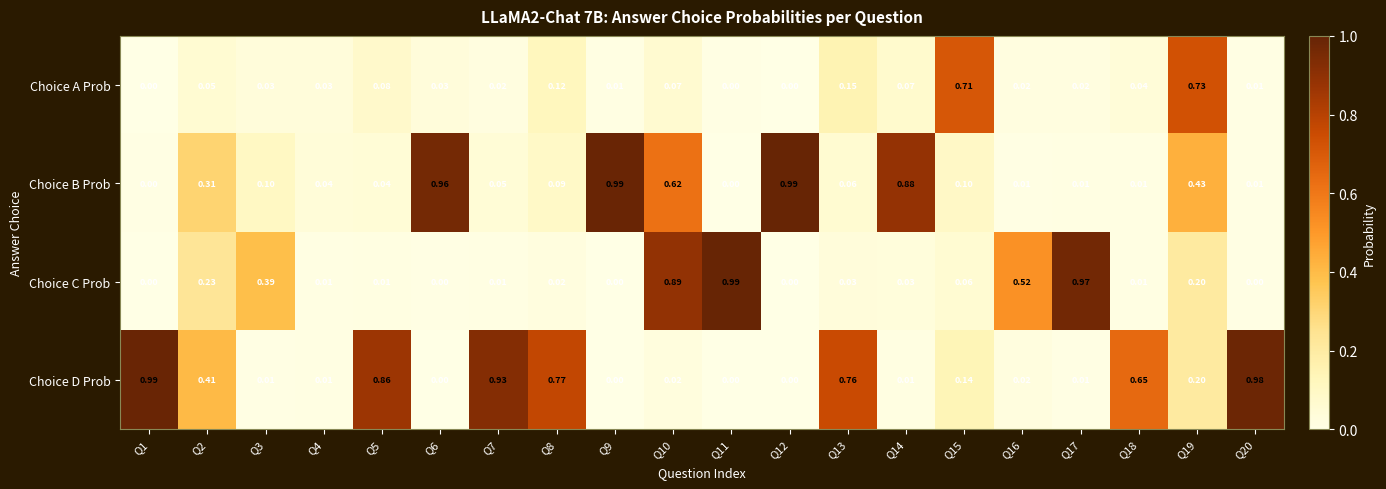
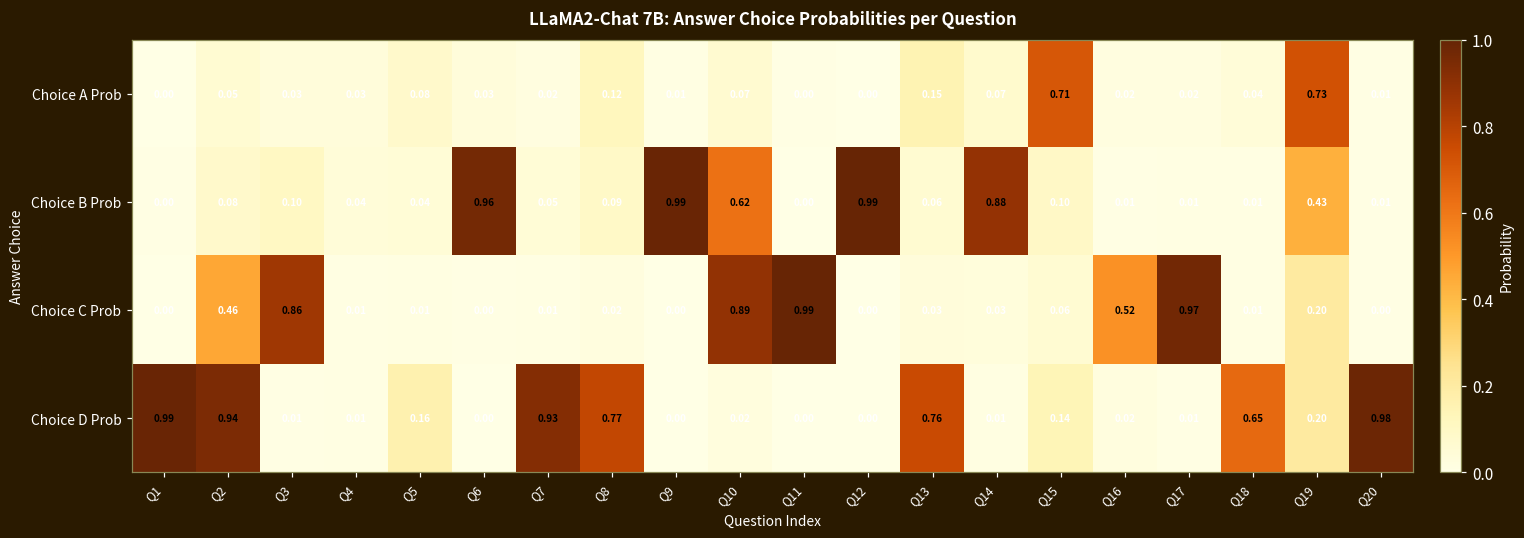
  {
    "Choice A Prob": {
      "Q5": 0.08,
      "Q8": 0.12,
      "Q13": 0.15,
      "Q14": 0.07,
      "Q15": 0.71,
      "Q19": 0.73
    },
    "Choice B Prob": {
-     "Q2": 0.31,
+     "Q2": 0.08,
      "Q3": 0.10,
      "Q6": 0.96,
      "Q8": 0.09,
      "Q9": 0.99,
      "Q10": 0.62,
      "Q12": 0.99,
      "Q14": 0.88,
      "Q15": 0.10,
      "Q19": 0.43
    },
    "Choice C Prob": {
-     "Q2": 0.23,
-     "Q3": 0.39,
+     "Q2": 0.46,
+     "Q3": 0.86,
      "Q10": 0.89,
      "Q11": 0.99,
      "Q16": 0.52,
      "Q17": 0.97,
      "Q19": 0.20
    },
    "Choice D Prob": {
      "Q1": 0.99,
-     "Q2": 0.41,
-     "Q5": 0.86,
+     "Q2": 0.94,
+     "Q5": 0.16,
      "Q7": 0.93,
      "Q8": 0.77,
      "Q13": 0.76,
      "Q15": 0.14,
      "Q18": 0.65,
      "Q19": 0.20,
      "Q20": 0.98
    }
  }
